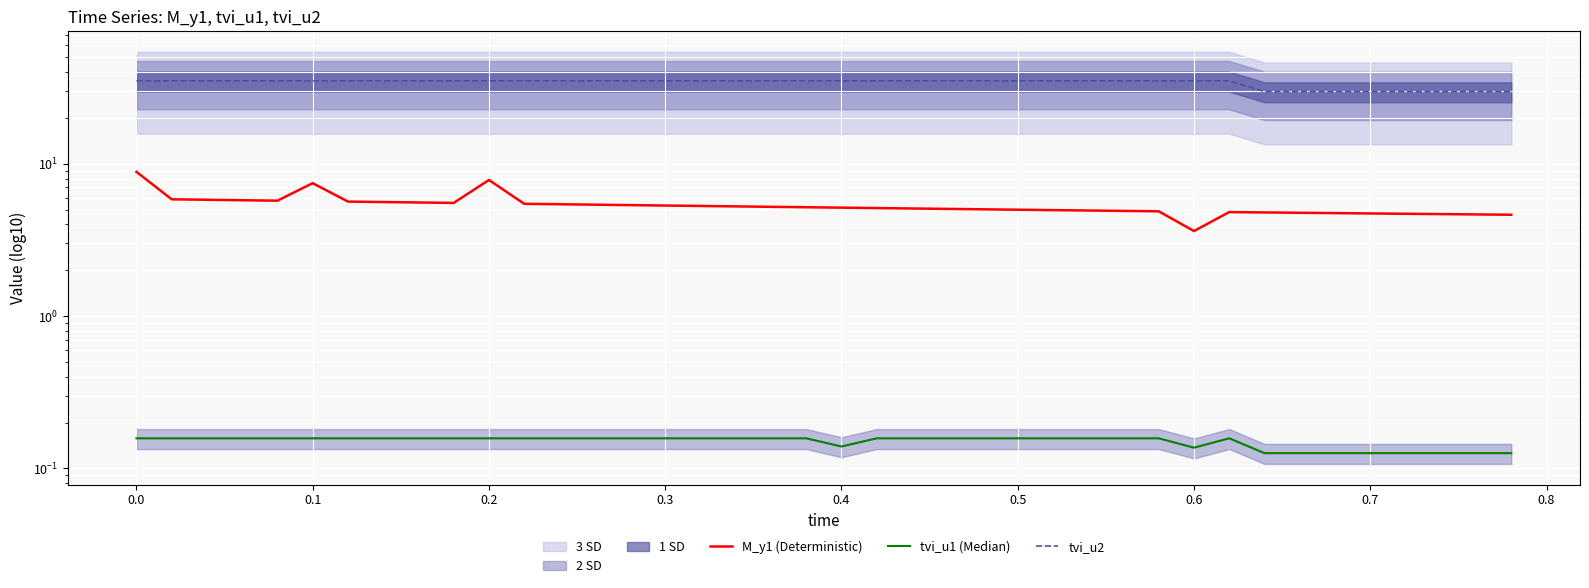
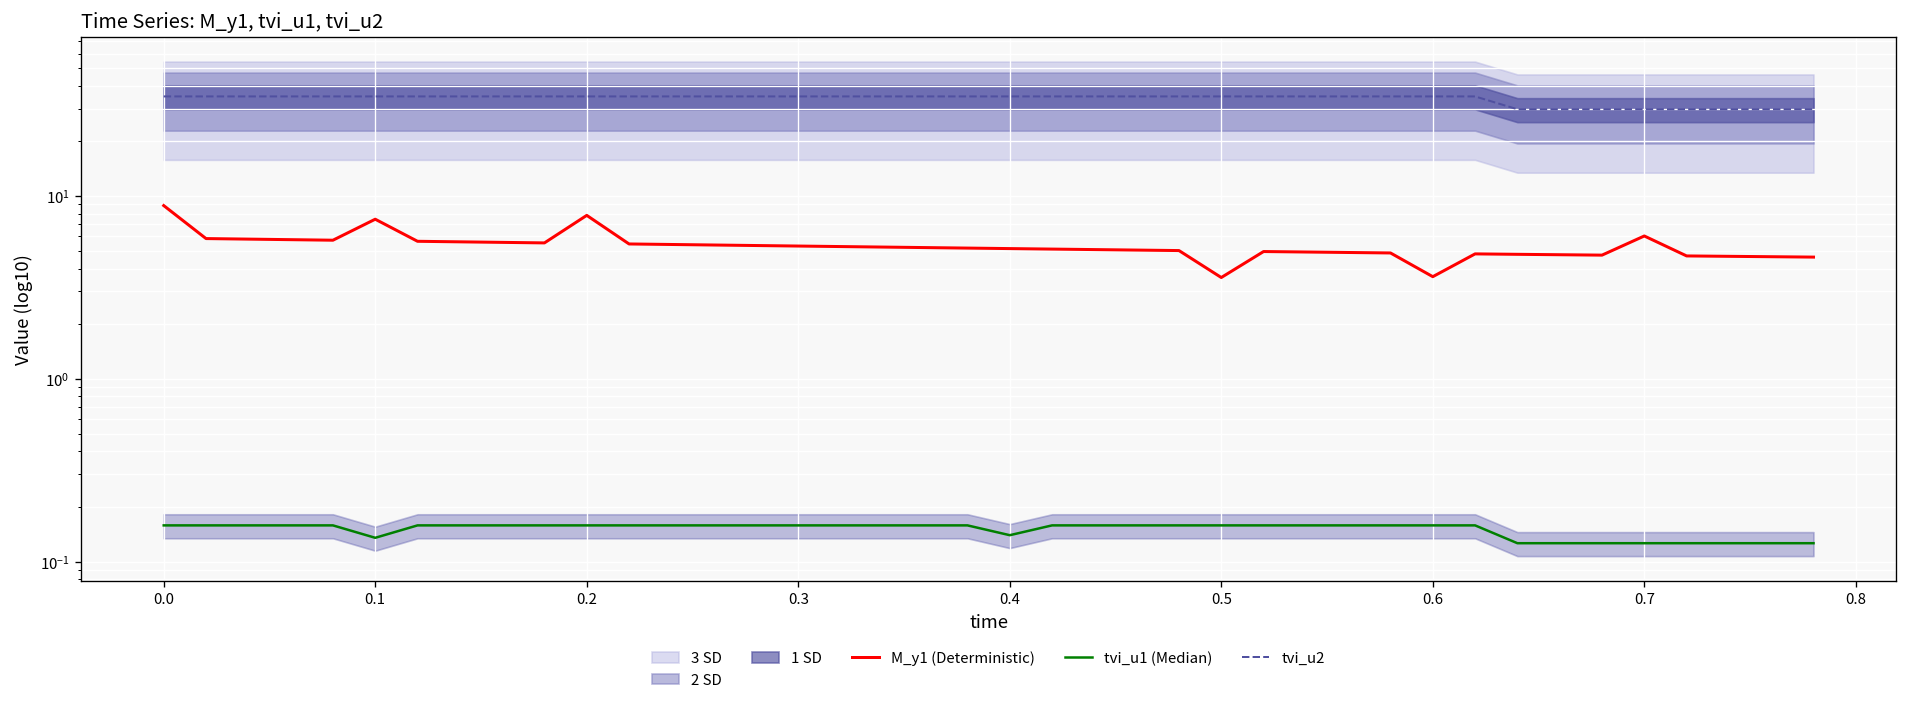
  {
    "M_y1 (Deterministic)": {
      "0.0": 9,
      "0.1": 7,
      "0.2": 8,
      "0.3": 5.3,
      "0.4": 5.1,
-     "0.5": 5.0,
+     "0.5": 3.6,
      "0.6": 3.6,
-     "0.7": 4.7
+     "0.7": 6.0
    },
    "tvi_u1 (Median)": {
      "0.0": 0.16,
-     "0.1": 0.16,
+     "0.1": 0.13,
      "0.2": 0.16,
      "0.3": 0.16,
      "0.4": 0.14,
      "0.5": 0.16,
-     "0.6": 0.14,
+     "0.6": 0.16,
      "0.7": 0.13
    }
  }
